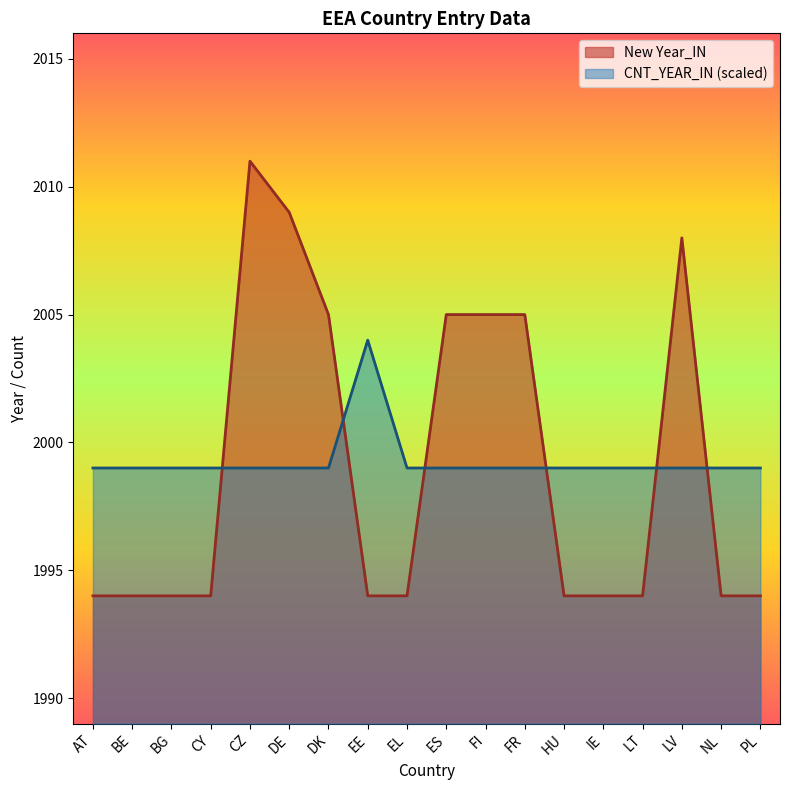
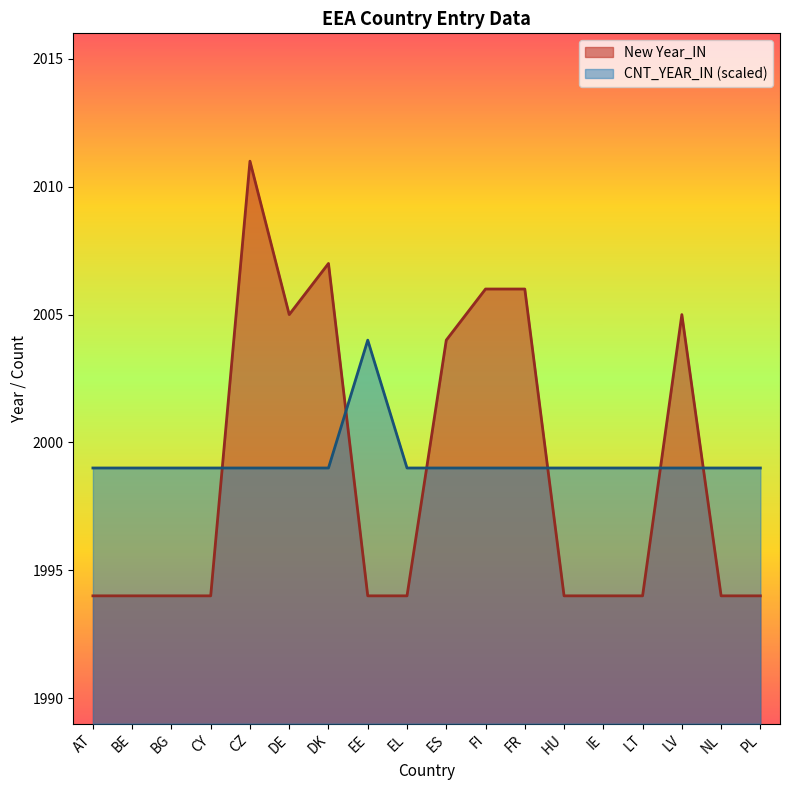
  {
    "New Year_IN": {
      "AT": 1994,
      "BE": 1994,
      "BG": 1994,
      "CY": 1994,
      "CZ": 2011,
-     "DE": 2009,
-     "DK": 2005,
+     "DE": 2005,
+     "DK": 2007,
      "EE": 1994,
      "EL": 1994,
-     "ES": 2005,
-     "FI": 2005,
-     "FR": 2005,
+     "ES": 2004,
+     "FI": 2006,
+     "FR": 2006,
      "HU": 1994,
      "IE": 1994,
      "LT": 1994,
-     "LV": 2008,
+     "LV": 2005,
      "NL": 1994,
      "PL": 1994
    },
    "CNT_YEAR_IN (scaled)": {
      "AT": 1999,
      "BE": 1999,
      "BG": 1999,
      "CY": 1999,
      "CZ": 1999,
      "DE": 1999,
      "DK": 1999,
      "EE": 2004,
      "EL": 1999,
      "ES": 1999,
      "FI": 1999,
      "FR": 1999,
      "HU": 1999,
      "IE": 1999,
      "LT": 1999,
      "LV": 1999,
      "NL": 1999,
      "PL": 1999
    }
  }
